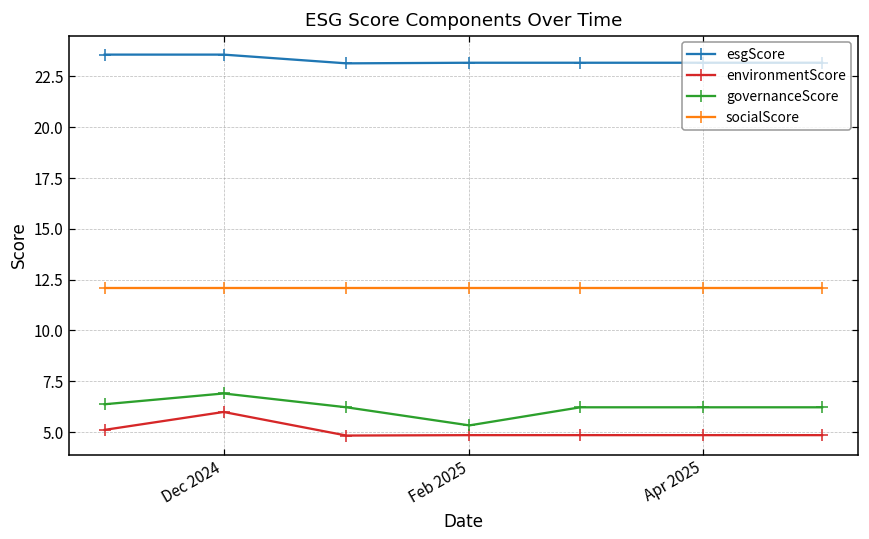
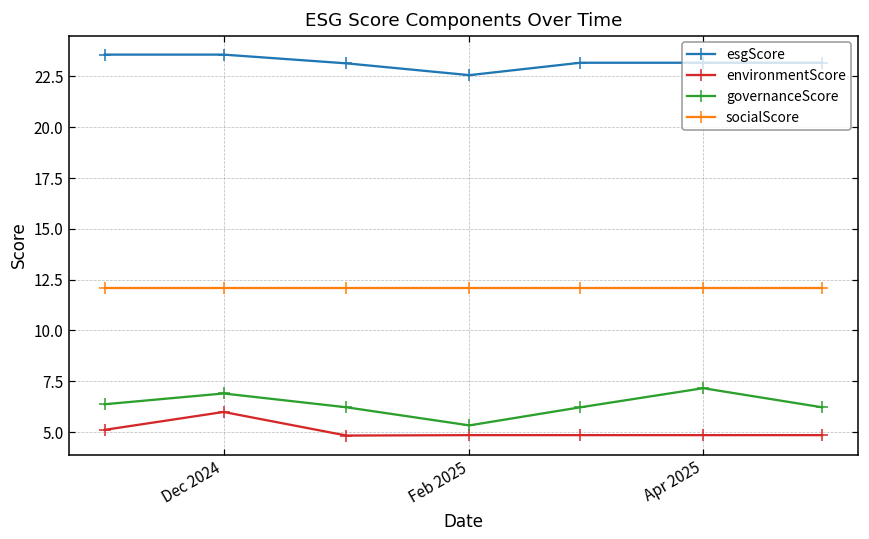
  {
    "esgScore": {
      "Dec 2024": 23.6,
-     "Feb 2025": 23.2
+     "Feb 2025": 22.6
    },
    "environmentScore": {
      "Dec 2024": 6.0,
      "Feb 2025": 4.9,
      "Apr 2025": 4.9
    },
    "governanceScore": {
      "Dec 2024": 6.9,
      "Feb 2025": 5.3,
-     "Apr 2025": 6.2
+     "Apr 2025": 7.2
    },
    "socialScore": {
      "Dec 2024": 12.1,
      "Feb 2025": 12.1,
      "Apr 2025": 12.1
    }
  }
